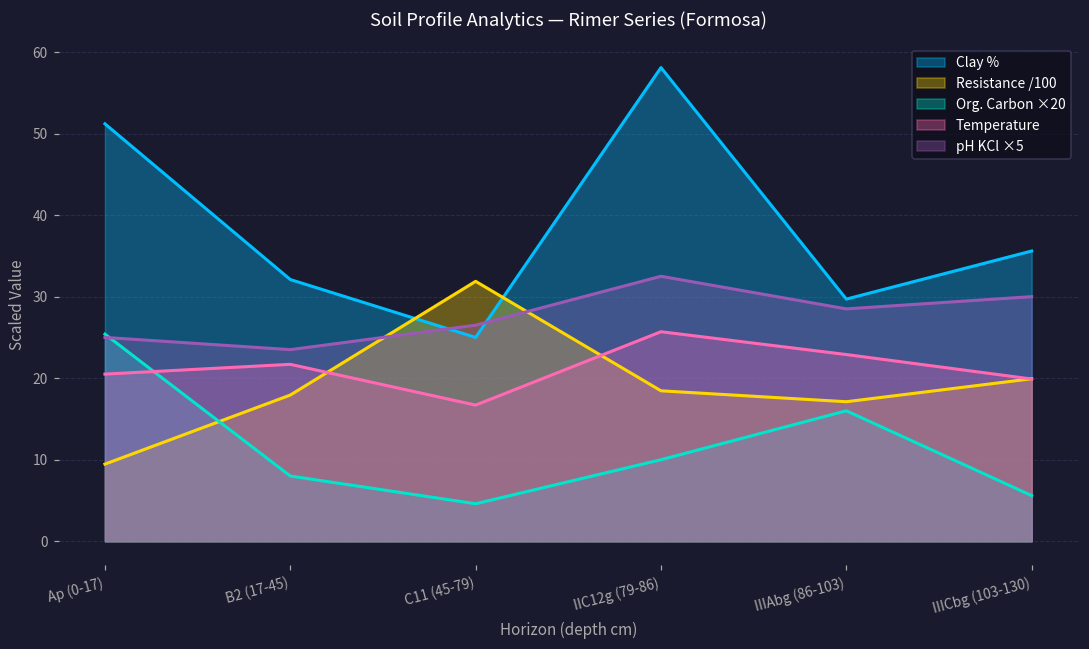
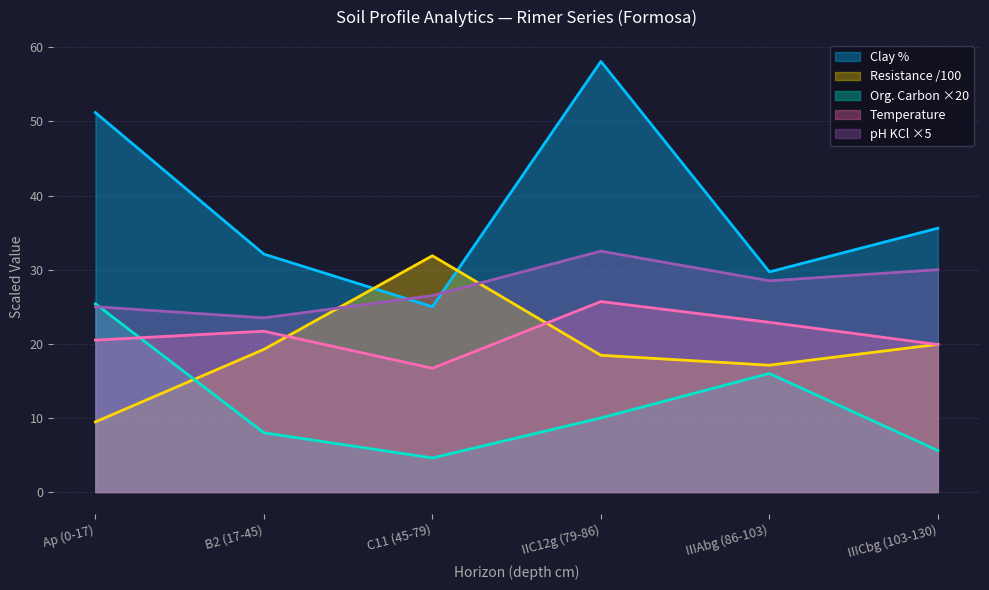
  {
    "Resistance /100": {
      "Ap (0-17)": 9,
-     "B2 (17-45)": 18,
+     "B2 (17-45)": 19,
      "C11 (45-79)": 32,
      "IIC12g (79-86)": 18,
      "IIIAbg (86-103)": 17
    }
  }
